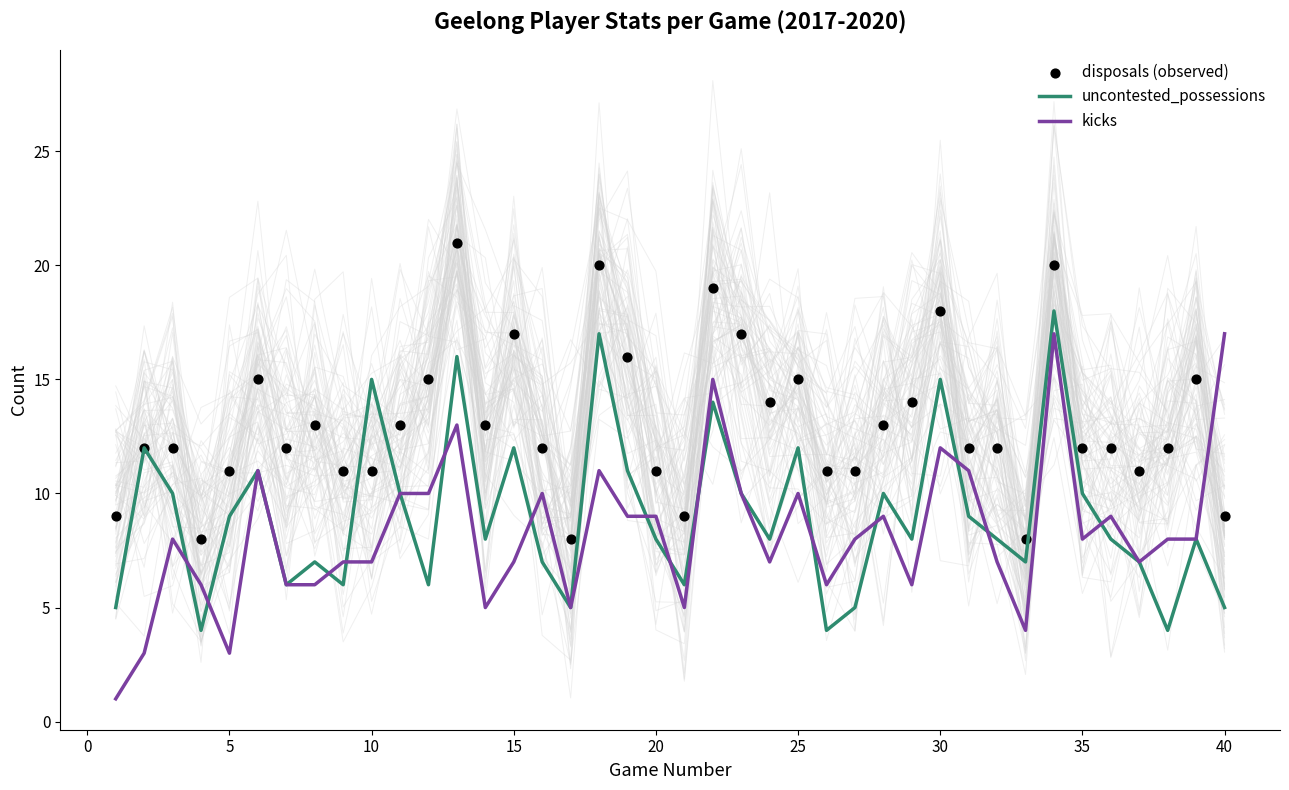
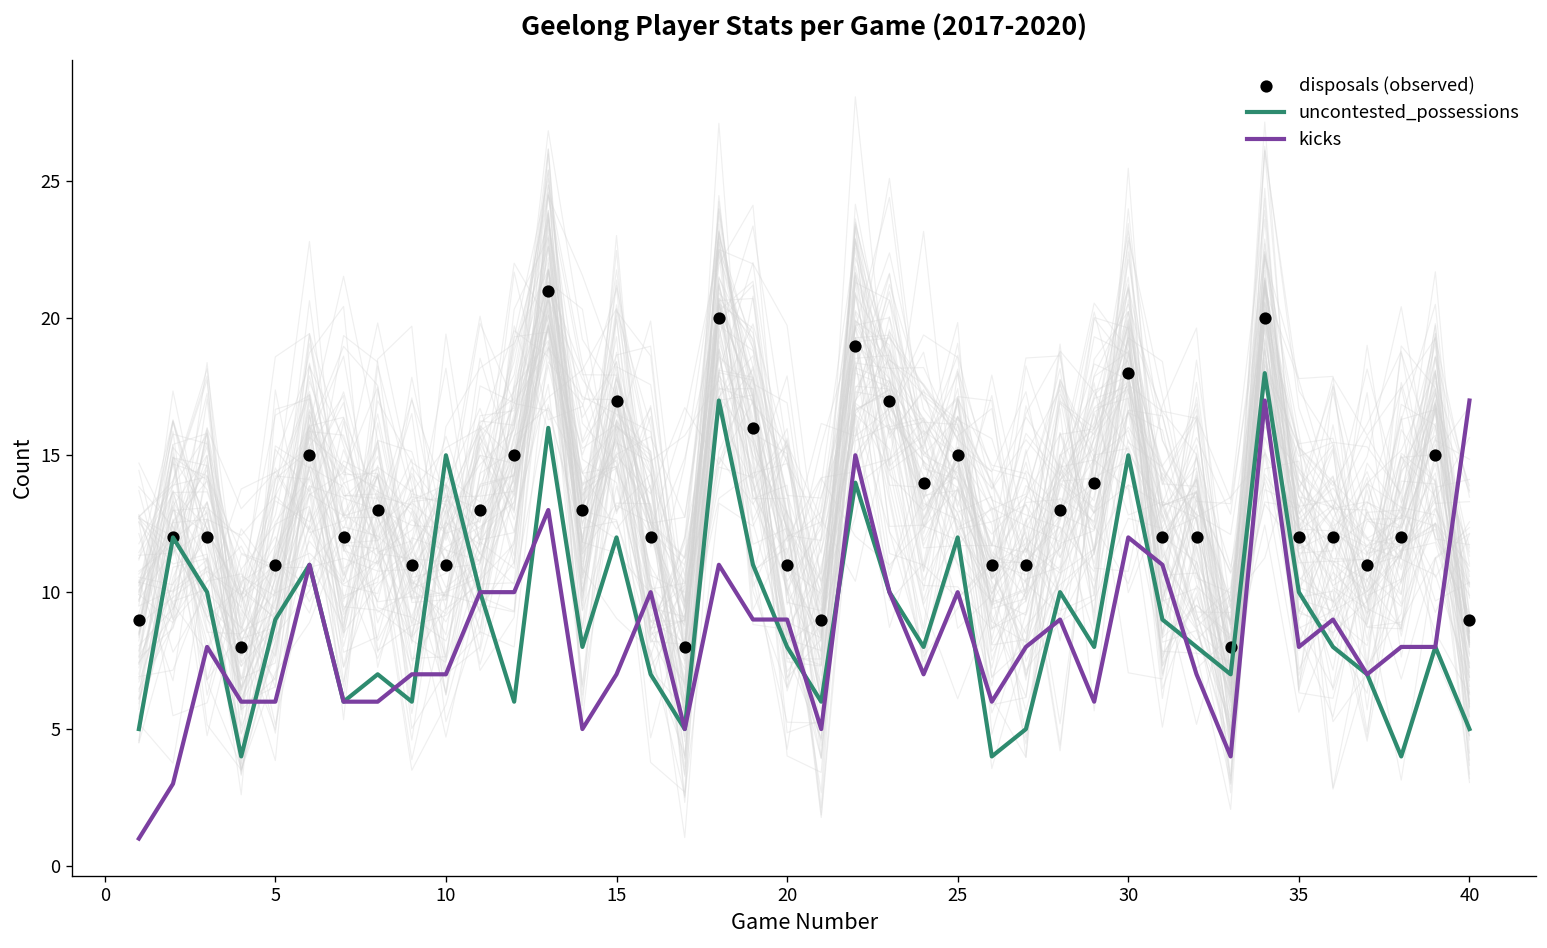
  {
    "uncontested_possessions": {
      "10": 15,
      "30": 15,
      "35": 10
    },
    "kicks": {
-     "5": 3,
+     "5": 6,
      "15": 7,
      "25": 10,
      "30": 12,
      "35": 8,
      "40": 17
    }
  }
